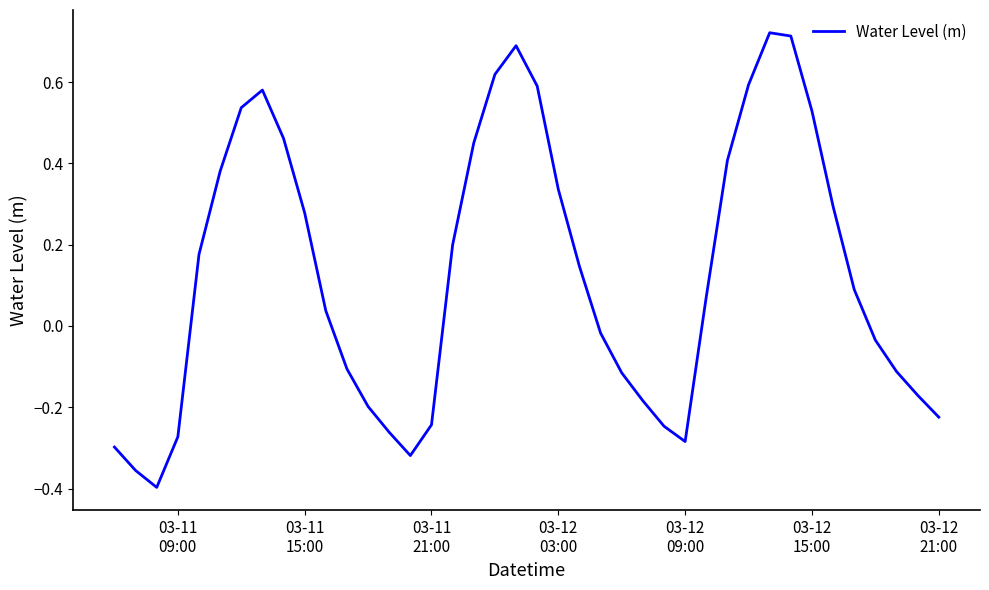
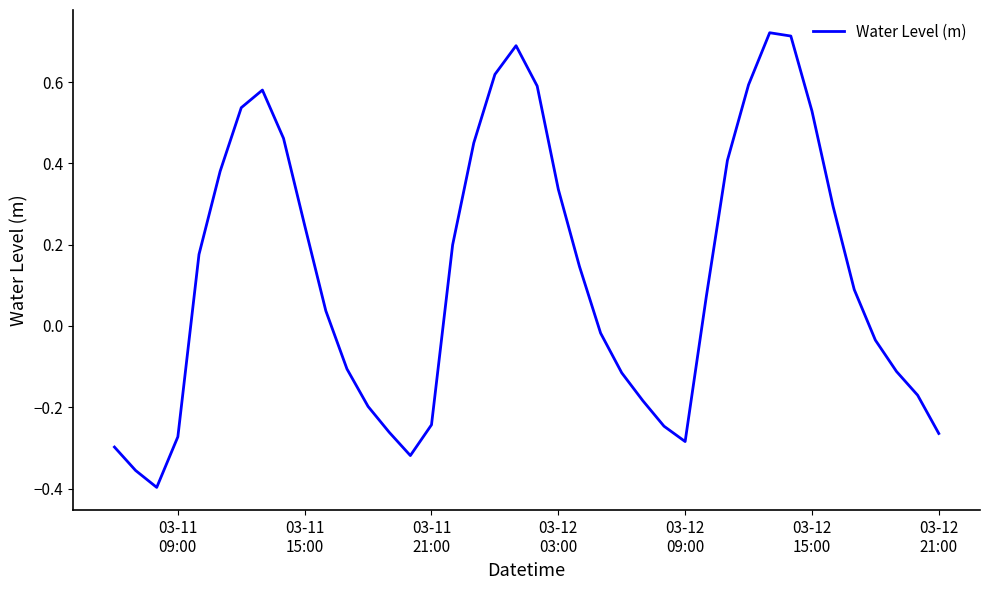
  {
    "03-11 09:00": -0.27,
-   "03-11 15:00": 0.28,
+   "03-11 15:00": 0.25,
    "03-11 21:00": -0.24,
    "03-12 03:00": 0.34,
    "03-12 09:00": -0.28,
    "03-12 15:00": 0.53,
-   "03-12 21:00": -0.22
+   "03-12 21:00": -0.26
  }
